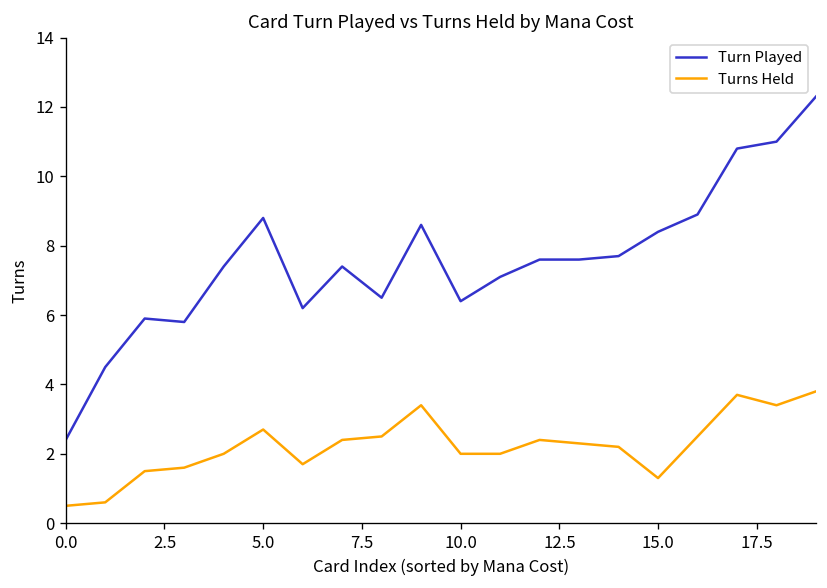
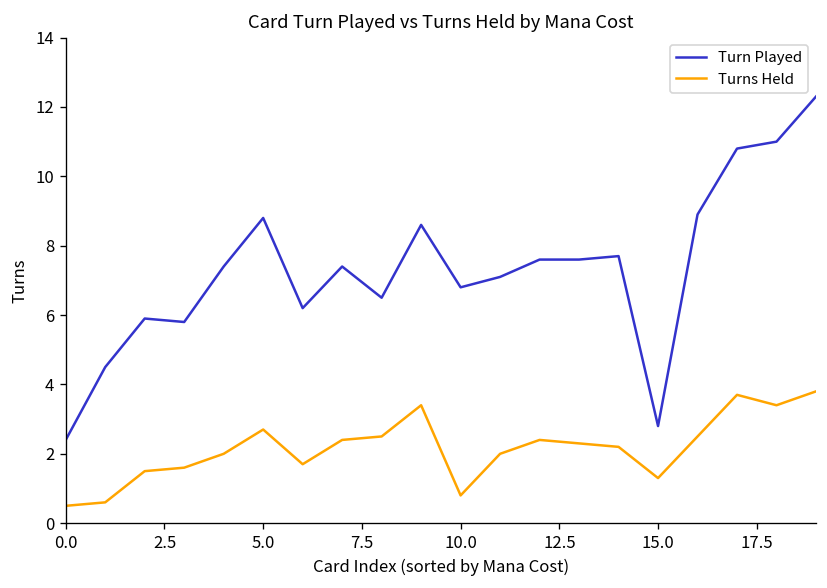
  {
    "Turn Played": {
      "0.0": 2.4,
      "5.0": 8.8,
-     "10.0": 6.4,
-     "15.0": 8.4
+     "10.0": 6.8,
+     "15.0": 2.8
    },
    "Turns Held": {
      "0.0": 0.5,
      "5.0": 2.7,
-     "10.0": 2.0,
+     "10.0": 0.8,
      "15.0": 1.3
    }
  }
